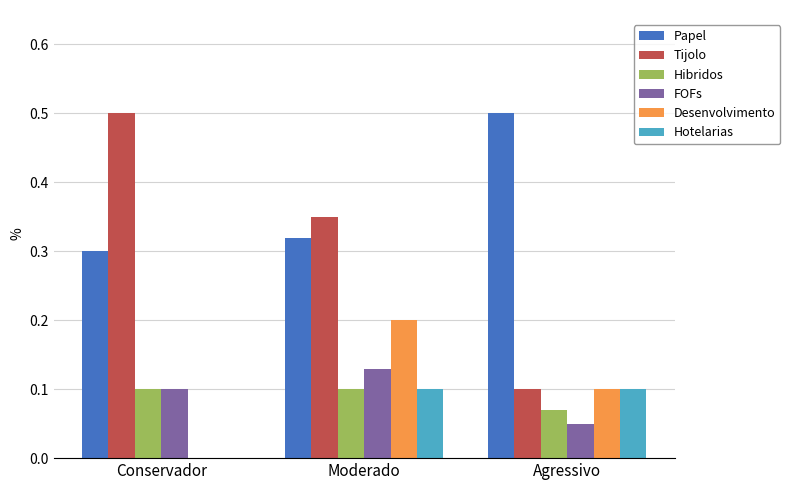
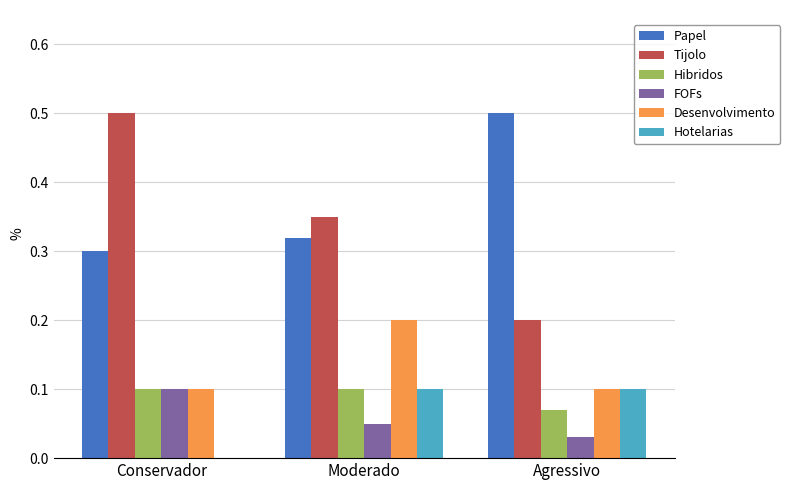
  {
    "Tijolo": {
      "Conservador": 0.5,
      "Moderado": 0.35,
-     "Agressivo": 0.1
+     "Agressivo": 0.2
    },
    "Hibridos": {
      "Conservador": 0.10,
      "Moderado": 0.10,
      "Agressivo": 0.07
    },
    "FOFs": {
      "Conservador": 0.10,
-     "Moderado": 0.13,
-     "Agressivo": 0.05
+     "Moderado": 0.05,
+     "Agressivo": 0.03
    },
    "Desenvolvimento": {
-     "Conservador": 0.0,
+     "Conservador": 0.1,
      "Moderado": 0.2,
      "Agressivo": 0.1
    }
  }
